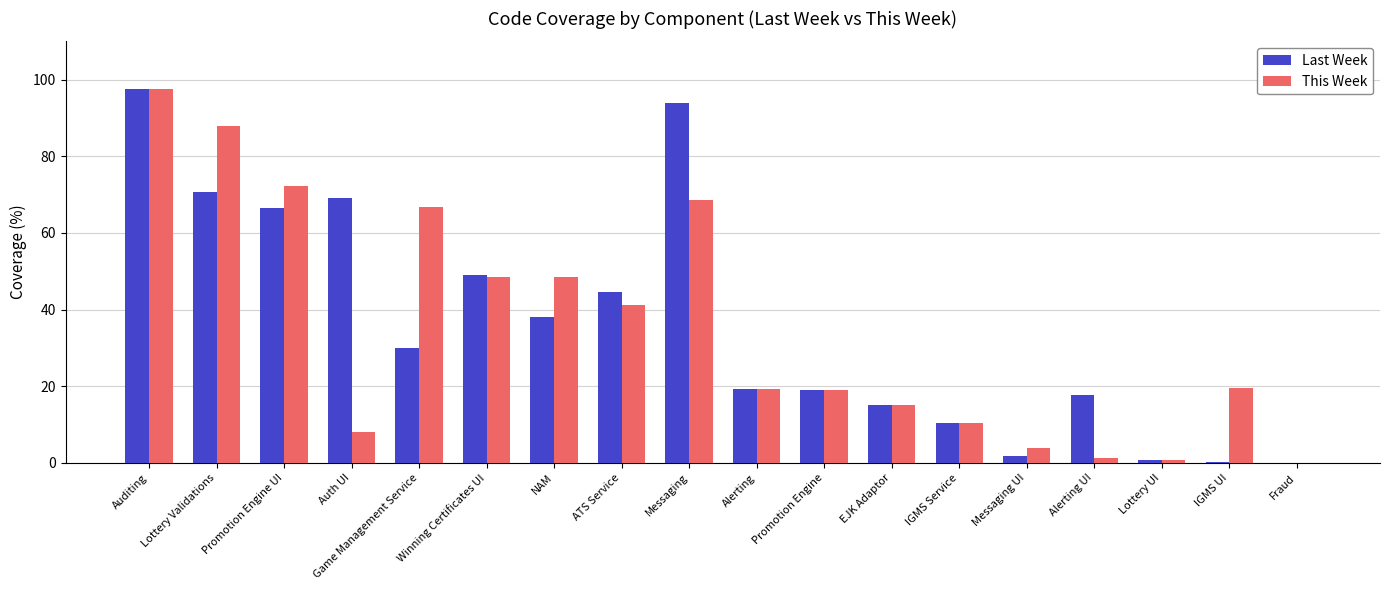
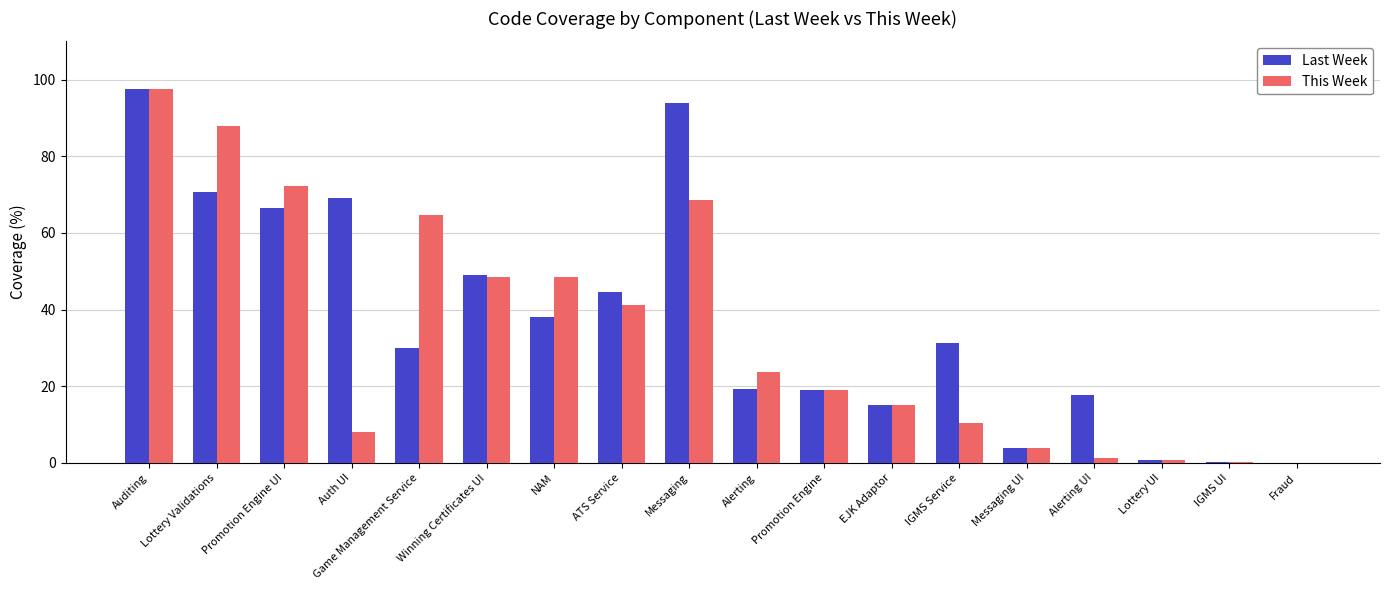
  {
    "Last Week": {
      "Auditing": 98,
      "Lottery Validations": 71,
      "Promotion Engine UI": 66,
      "Auth UI": 69,
      "Game Management Service": 30,
      "Winning Certificates UI": 49,
      "NAM": 38,
      "ATS Service": 45,
      "Messaging": 94,
      "Alerting": 19,
      "Promotion Engine": 19,
      "EJK Adaptor": 15,
-     "IGMS Service": 10,
-     "Messaging UI": 2,
+     "IGMS Service": 31,
+     "Messaging UI": 4,
      "Alerting UI": 18,
      "Lottery UI": 1,
      "Fraud": 0
    },
    "This Week": {
      "Auditing": 98,
      "Lottery Validations": 88,
      "Promotion Engine UI": 72,
      "Auth UI": 8,
-     "Game Management Service": 67,
+     "Game Management Service": 65,
      "Winning Certificates UI": 49,
      "NAM": 48,
      "ATS Service": 41,
      "Messaging": 69,
-     "Alerting": 19,
+     "Alerting": 24,
      "Promotion Engine": 19,
      "EJK Adaptor": 15,
      "IGMS Service": 10,
      "Messaging UI": 4,
      "Alerting UI": 1,
      "Lottery UI": 1,
-     "IGMS UI": 20,
+     "IGMS UI": 0,
      "Fraud": 0
    }
  }
